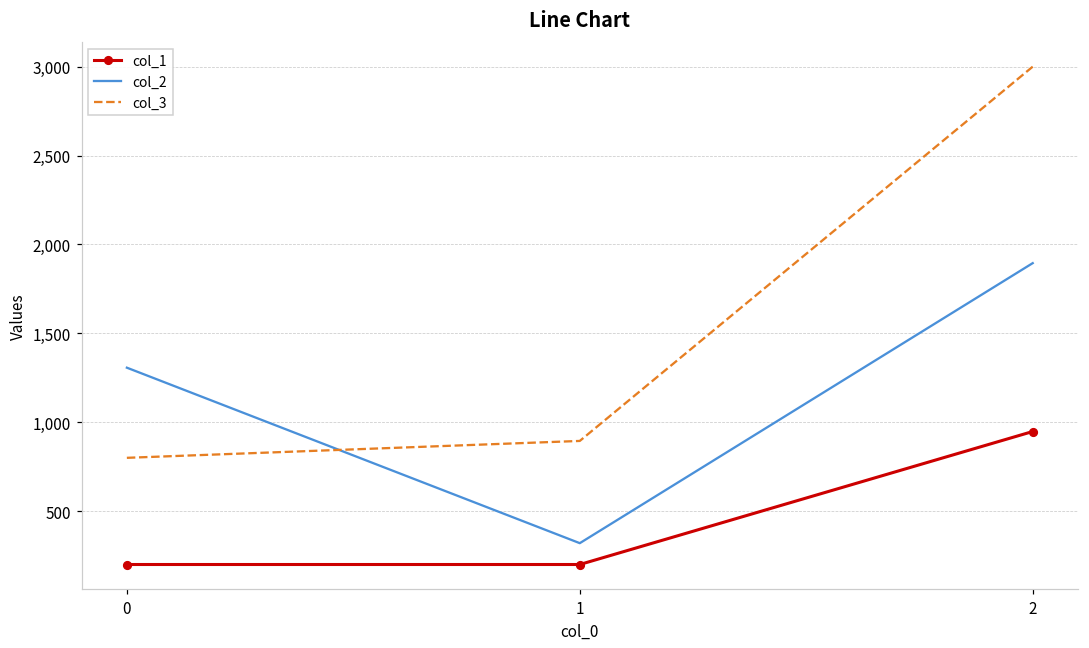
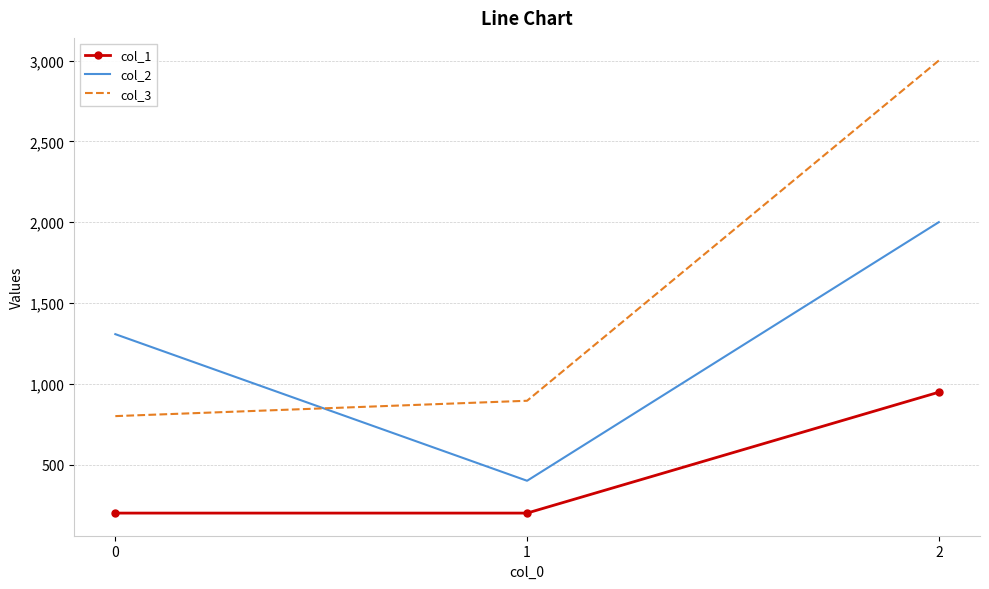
  {
    "col_1": {
      "0": "200",
      "1": "200",
      "2": "950"
    },
    "col_2": {
      "0": "1,310",
-     "1": "320",
-     "2": "1,900"
+     "1": "400",
+     "2": "2,000"
    },
    "col_3": {
      "0": "800",
      "1": "900",
      "2": "3,000"
    }
  }
